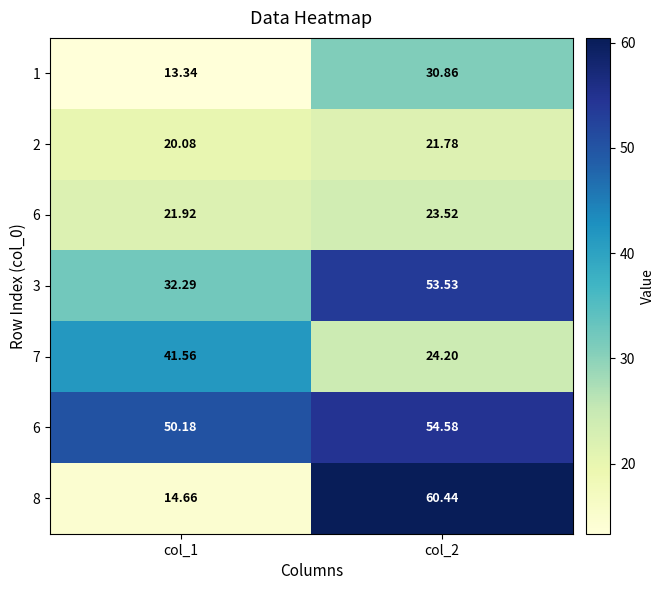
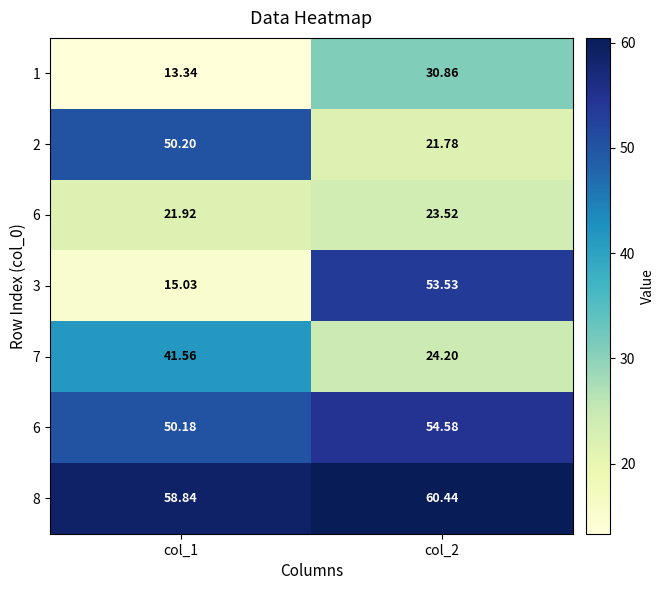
  {
    "1": {
      "col_1": 13.34,
      "col_2": 30.86
    },
    "2": {
-     "col_1": 20.08,
+     "col_1": 50.20,
      "col_2": 21.78
    },
    "3": {
-     "col_1": 32.29,
+     "col_1": 15.03,
      "col_2": 53.53
    },
    "7": {
      "col_1": 41.56,
      "col_2": 24.20
    },
    "8": {
-     "col_1": 14.66,
+     "col_1": 58.84,
      "col_2": 60.44
    }
  }
